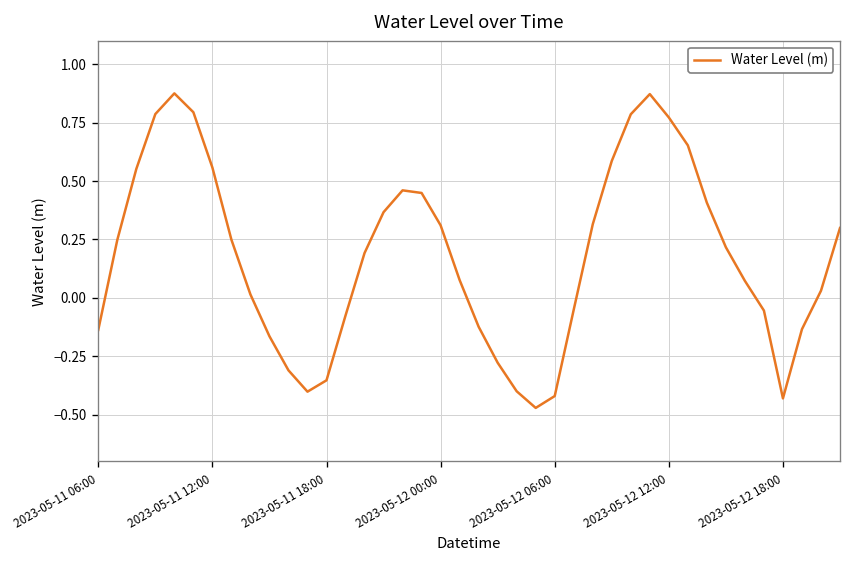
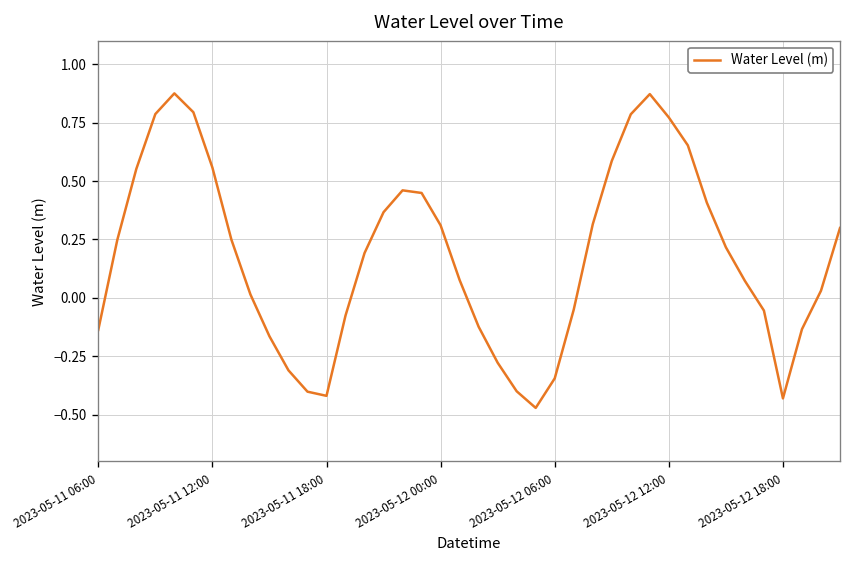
  {
    "2023-05-11 06:00": -0.14,
    "2023-05-11 12:00": 0.56,
-   "2023-05-11 18:00": -0.35,
+   "2023-05-11 18:00": -0.42,
    "2023-05-12 00:00": 0.31,
-   "2023-05-12 06:00": -0.42,
+   "2023-05-12 06:00": -0.34,
    "2023-05-12 12:00": 0.77,
    "2023-05-12 18:00": -0.43
  }
